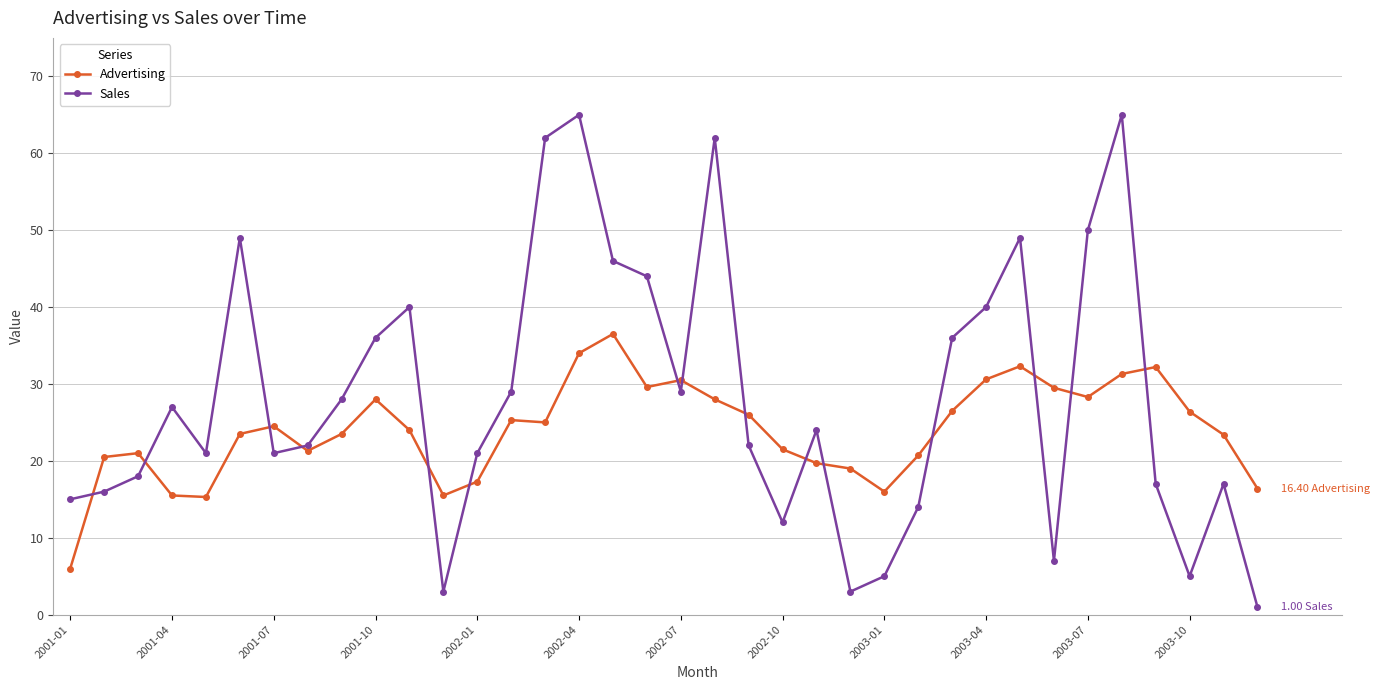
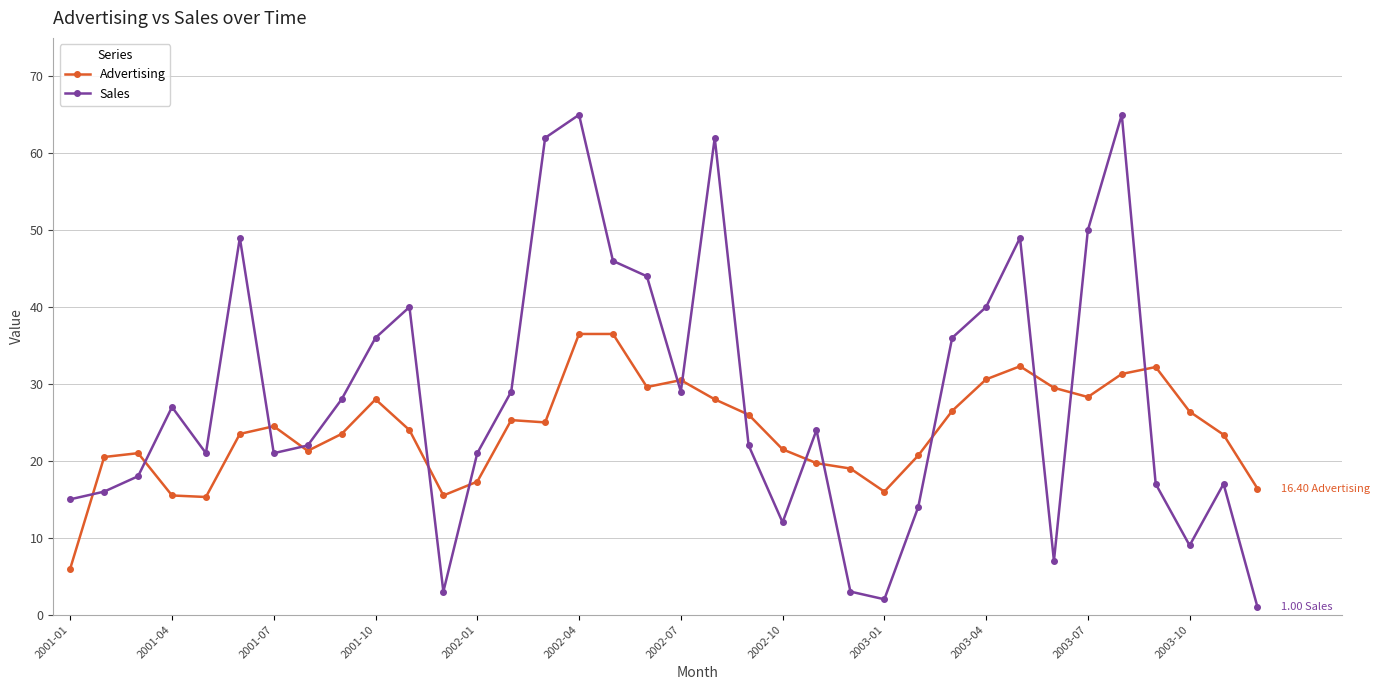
  {
    "Advertising": {
      "2001-01": 6,
      "2001-04": 16,
      "2001-07": 25,
      "2001-10": 28,
      "2002-01": 17,
-     "2002-04": 34,
+     "2002-04": 37,
      "2002-07": 31,
      "2002-10": 22,
      "2003-01": 16,
      "2003-04": 31,
      "2003-07": 28,
      "2003-10": 26
    },
    "Sales": {
      "2001-01": 15,
      "2001-04": 27,
      "2001-07": 21,
      "2001-10": 36,
      "2002-01": 21,
      "2002-04": 65,
      "2002-07": 29,
      "2002-10": 12,
-     "2003-01": 5,
+     "2003-01": 2,
      "2003-04": 40,
      "2003-07": 50,
-     "2003-10": 5
+     "2003-10": 9
    }
  }
